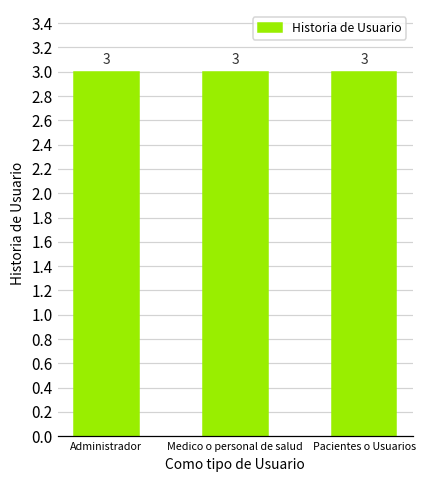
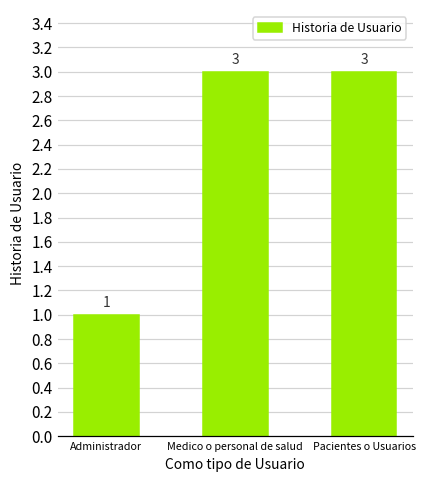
  {
-   "Administrador": 3,
+   "Administrador": 1,
    "Medico o personal de salud": 3,
    "Pacientes o Usuarios": 3
  }
